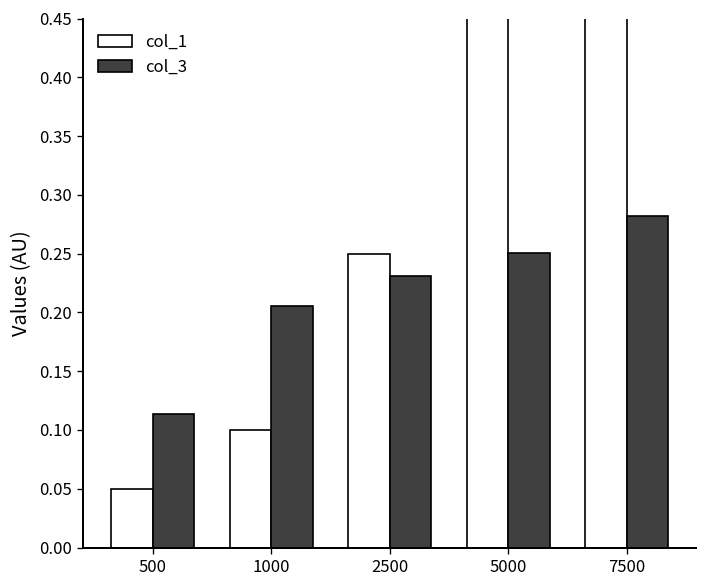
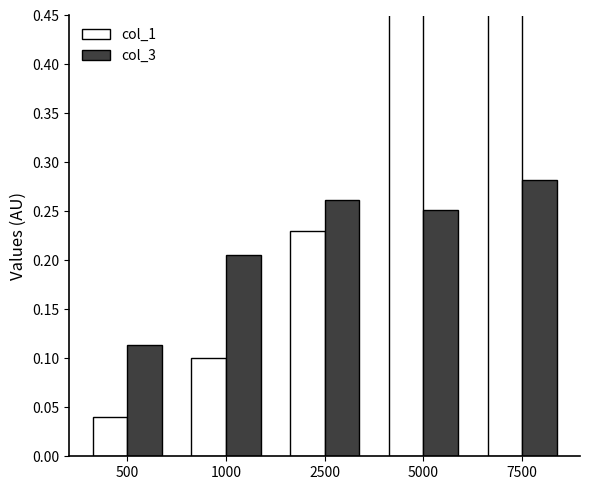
  {
    "col_1": {
-     "500": 0.05,
+     "500": 0.04,
      "1000": 0.10,
-     "2500": 0.25
+     "2500": 0.23
    },
    "col_3": {
      "500": 0.11,
      "1000": 0.21,
-     "2500": 0.23,
+     "2500": 0.26,
      "5000": 0.25,
      "7500": 0.28
    }
  }
